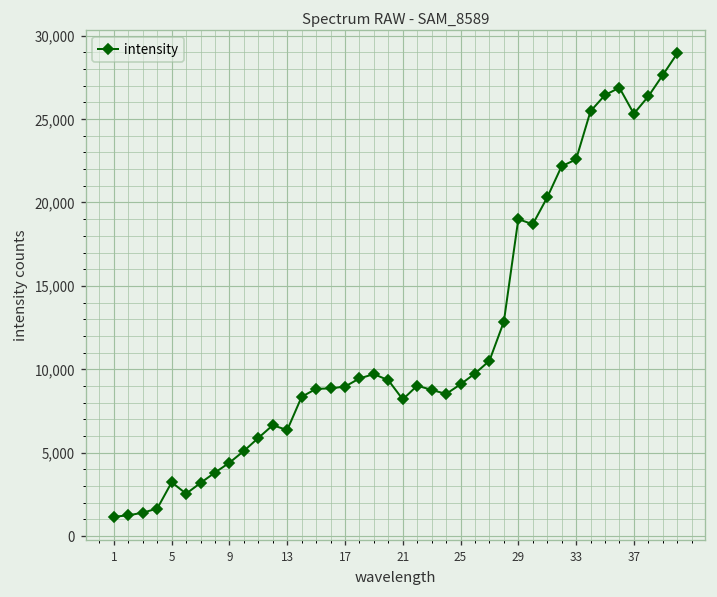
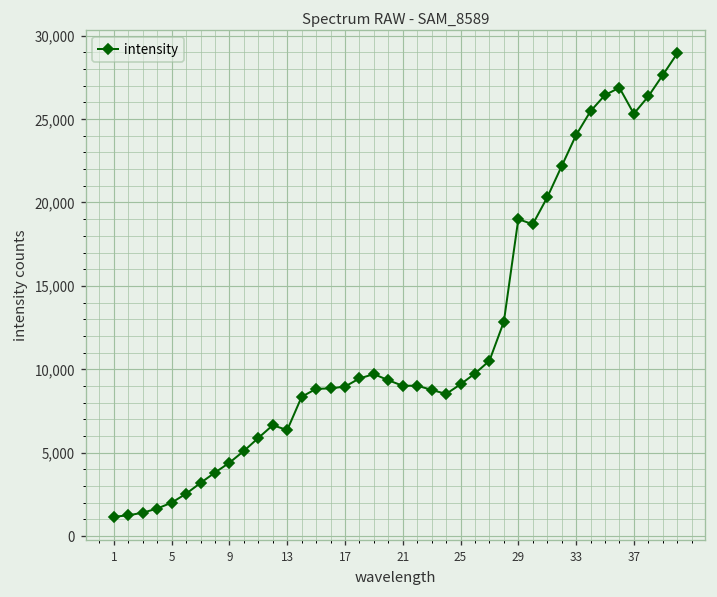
  {
    "1": "1,200",
-   "5": "3,200",
+   "5": "2,000",
    "9": "4,400",
    "13": "6,400",
    "17": "9,000",
-   "21": "8,200",
+   "21": "9,000",
    "25": "9,100",
    "29": "19,000",
-   "33": "22,600",
+   "33": "24,000",
    "37": "25,300"
  }
